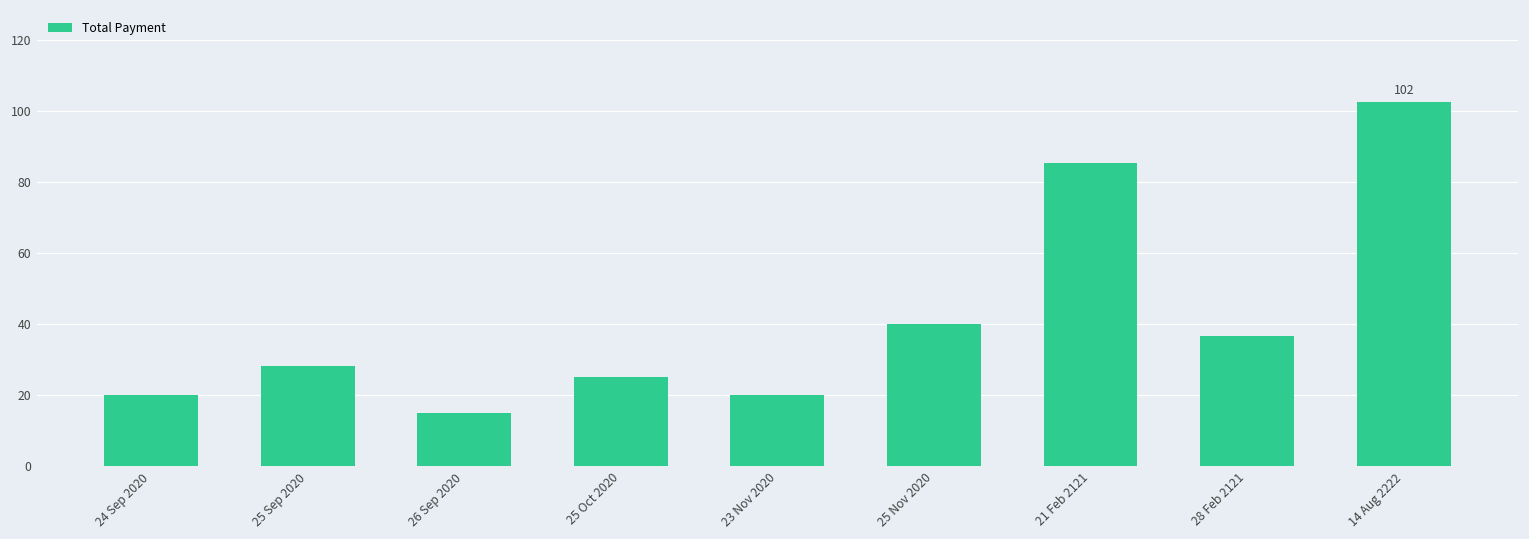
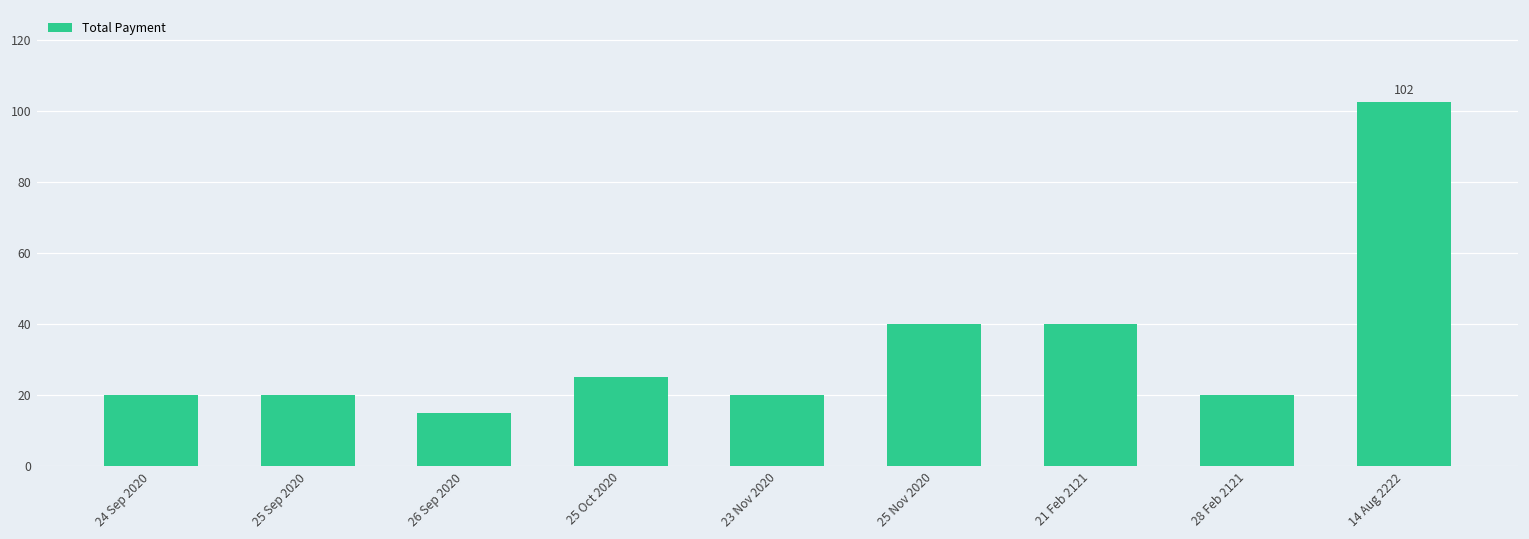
  {
    "24 Sep 2020": 20,
-   "25 Sep 2020": 28,
+   "25 Sep 2020": 20,
    "26 Sep 2020": 15,
    "25 Oct 2020": 25,
    "23 Nov 2020": 20,
    "25 Nov 2020": 40,
-   "21 Feb 2121": 85,
-   "28 Feb 2121": 37
+   "21 Feb 2121": 40,
+   "28 Feb 2121": 20
  }
